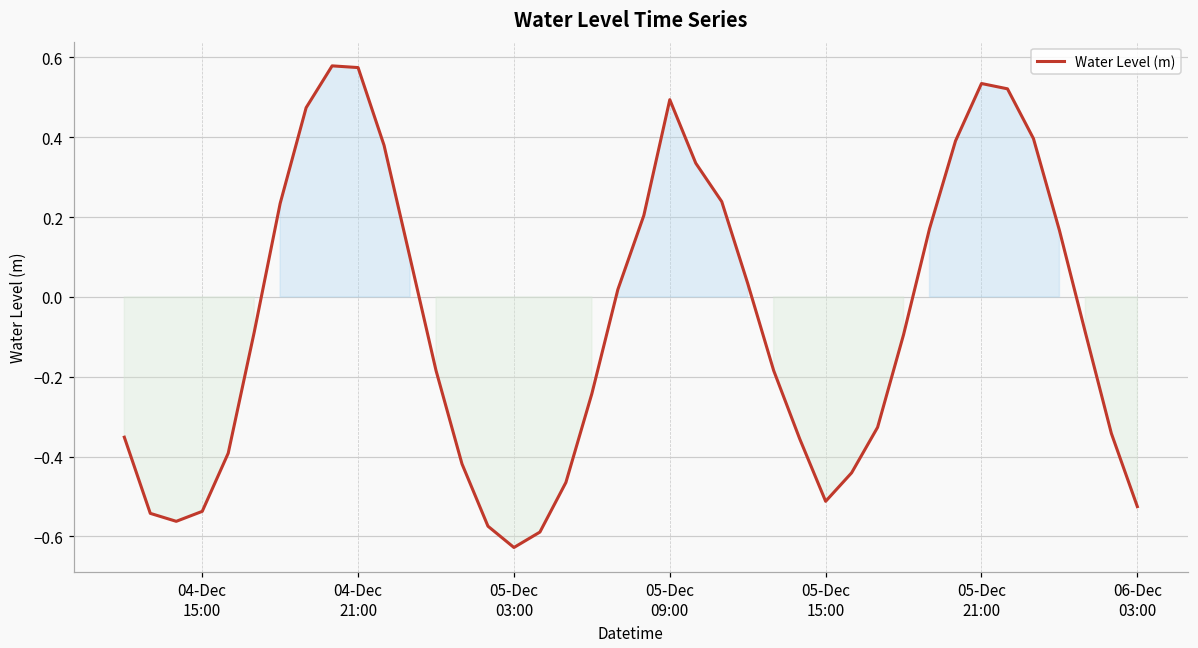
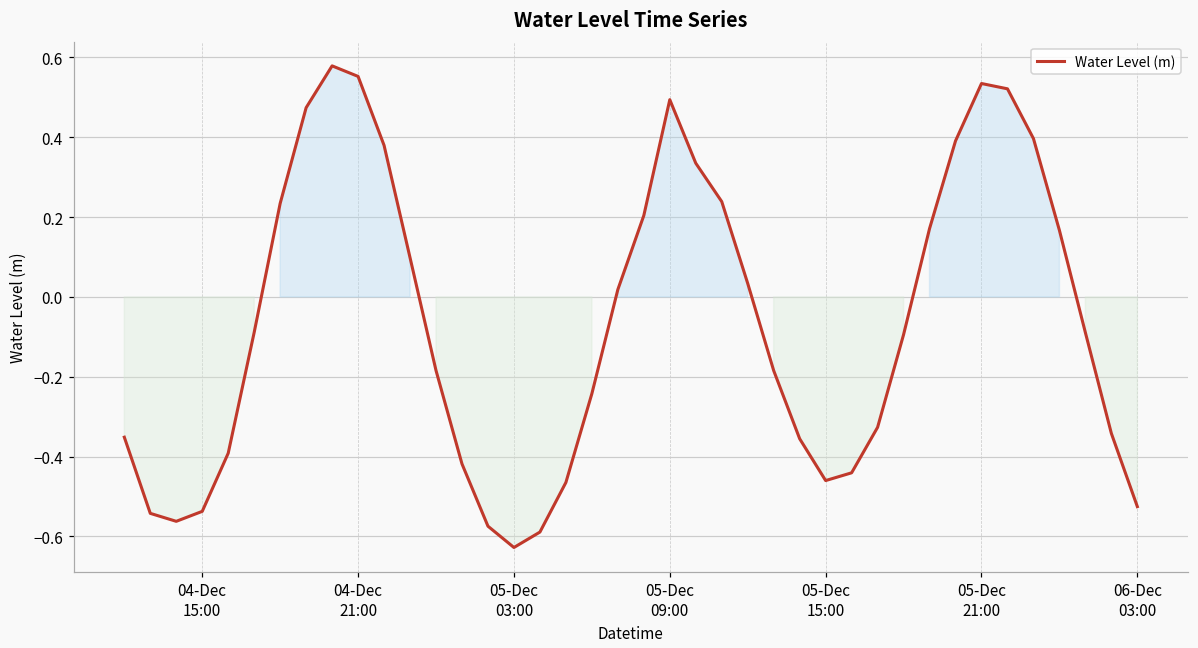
  {
    "04-Dec 15:00": -0.54,
-   "04-Dec 21:00": 0.57,
+   "04-Dec 21:00": 0.55,
    "05-Dec 03:00": -0.63,
    "05-Dec 09:00": 0.49,
-   "05-Dec 15:00": -0.51,
+   "05-Dec 15:00": -0.46,
    "05-Dec 21:00": 0.53,
    "06-Dec 03:00": -0.53
  }
